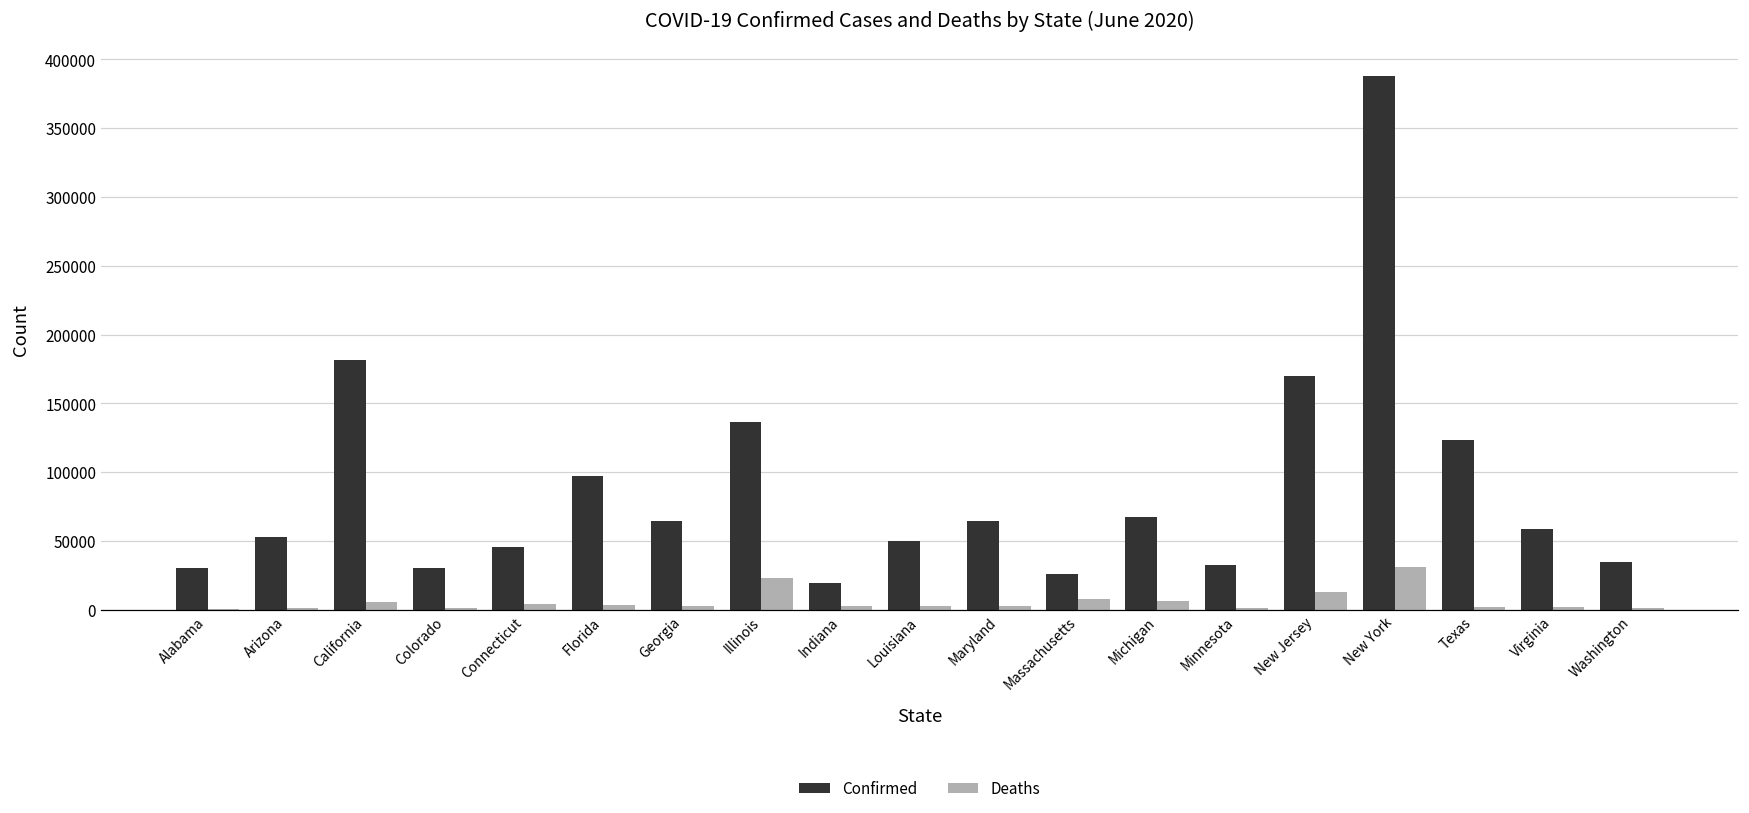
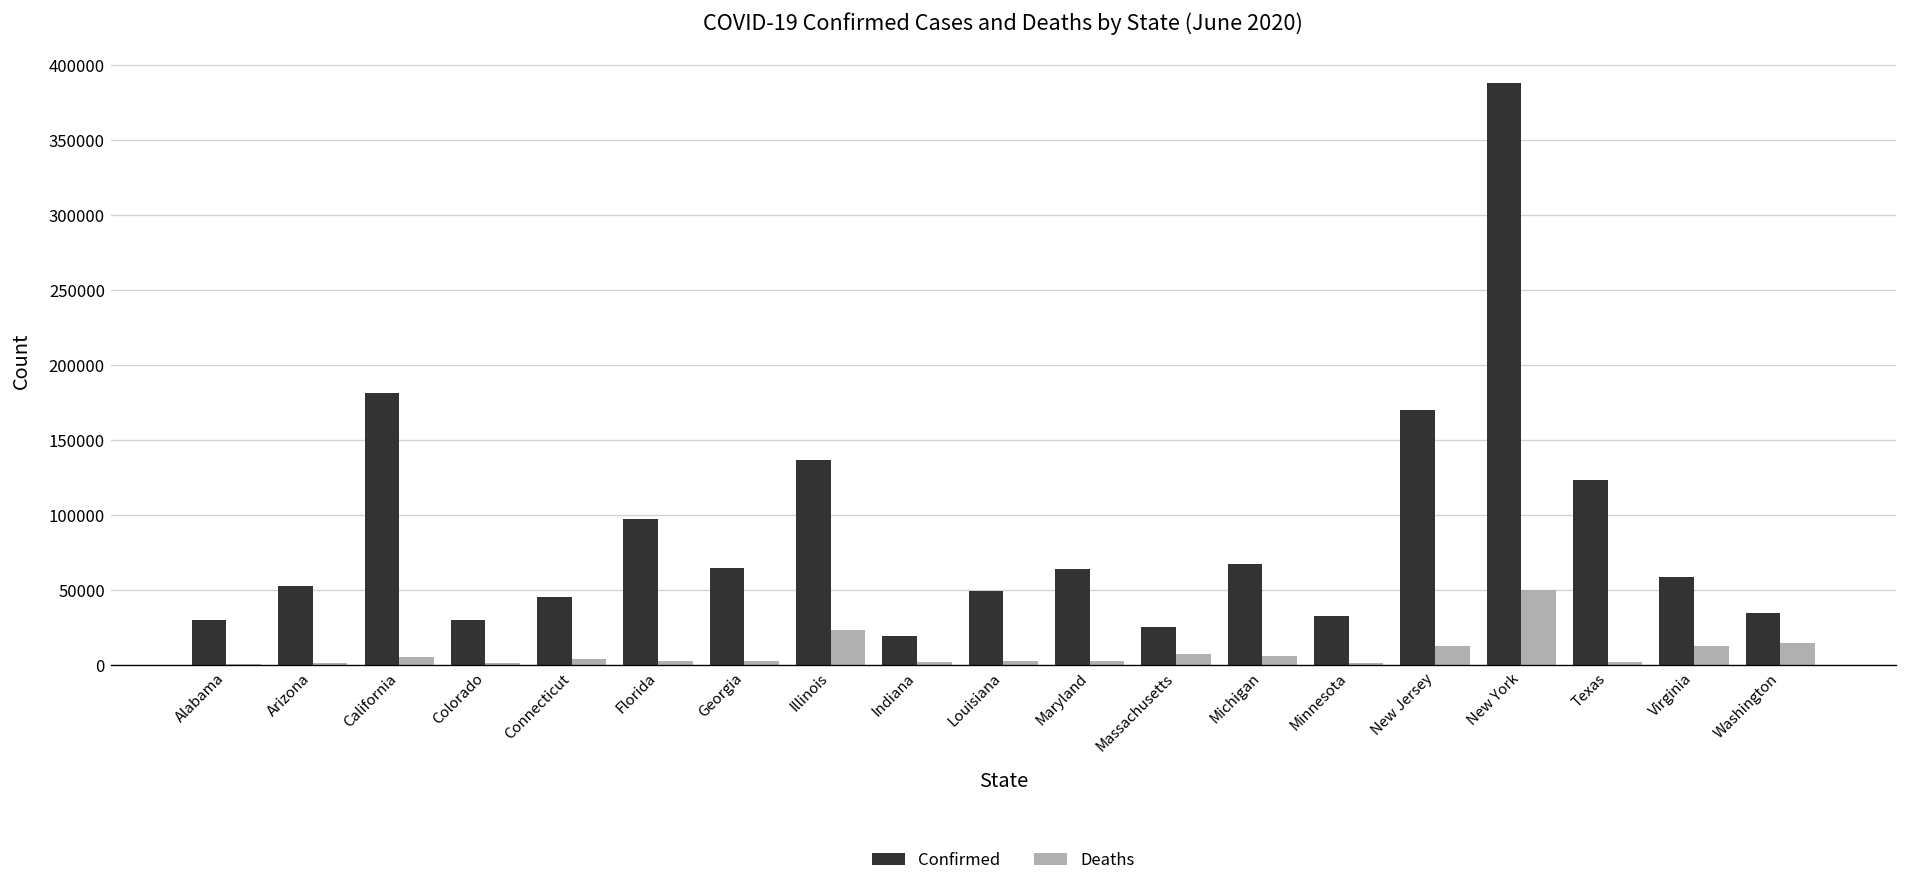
  {
    "Confirmed": {
      "Alabama": 30000,
      "Arizona": 53000,
      "California": 182000,
      "Colorado": 31000,
      "Connecticut": 46000,
      "Florida": 97000,
      "Georgia": 65000,
      "Illinois": 137000,
      "Indiana": 20000,
      "Louisiana": 50000,
      "Maryland": 64000,
      "Massachusetts": 26000,
      "Michigan": 68000,
      "Minnesota": 33000,
      "New Jersey": 170000,
      "New York": 388000,
      "Texas": 123000,
      "Virginia": 59000,
      "Washington": 35000
    },
    "Deaths": {
      "California": 5000,
      "Connecticut": 4000,
      "Florida": 3000,
      "Georgia": 3000,
      "Illinois": 23000,
      "Indiana": 2000,
      "Louisiana": 3000,
      "Maryland": 3000,
      "Massachusetts": 8000,
      "Michigan": 6000,
      "New Jersey": 13000,
-     "New York": 31000,
+     "New York": 50000,
      "Texas": 2000,
-     "Virginia": 2000,
-     "Washington": 1000
+     "Virginia": 13000,
+     "Washington": 15000
    }
  }
